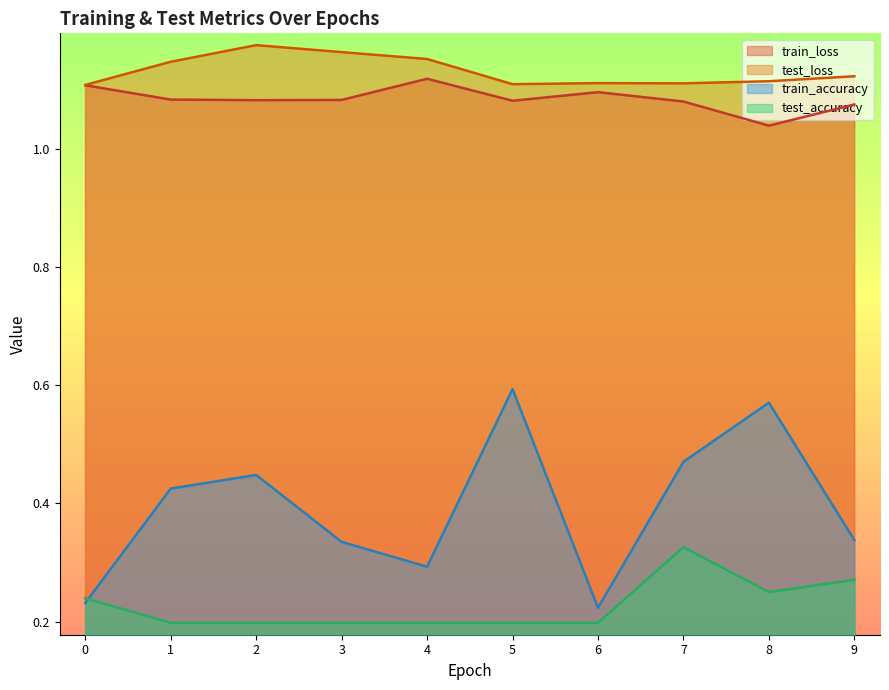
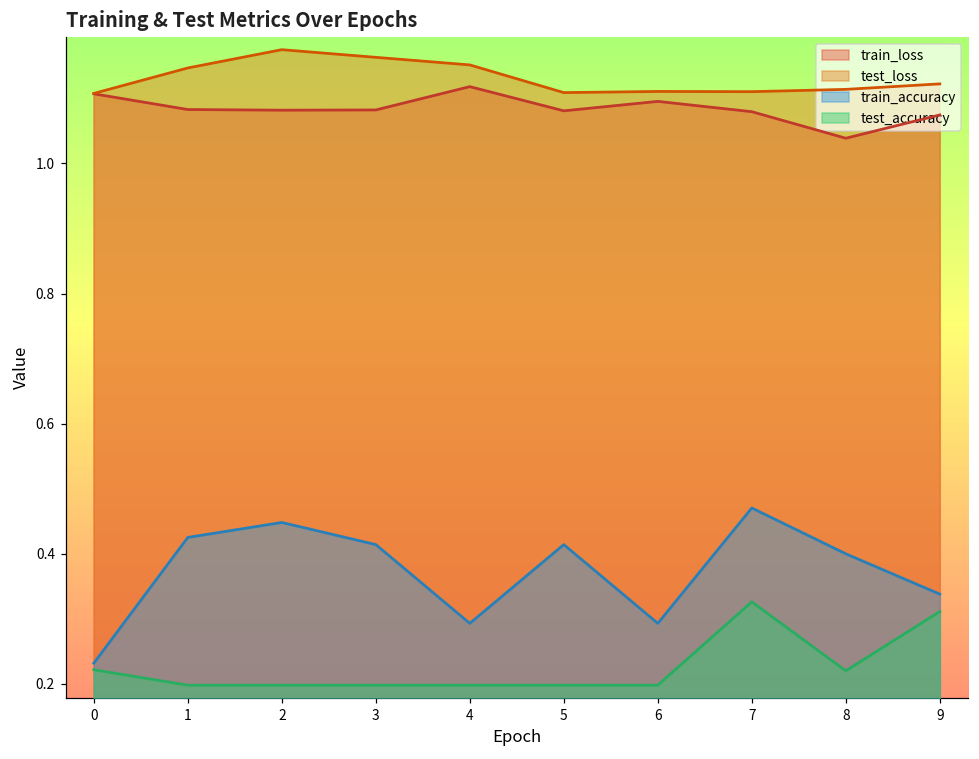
  {
    "train_accuracy": {
      "0": 0.23,
      "1": 0.43,
      "2": 0.45,
-     "3": 0.33,
+     "3": 0.41,
      "4": 0.29,
-     "5": 0.59,
-     "6": 0.22,
+     "5": 0.41,
+     "6": 0.29,
      "7": 0.47,
-     "8": 0.57,
+     "8": 0.40,
      "9": 0.34
    },
    "test_accuracy": {
-     "0": 0.24,
+     "0": 0.22,
      "1": 0.20,
      "2": 0.20,
      "3": 0.20,
      "4": 0.20,
      "5": 0.20,
      "6": 0.20,
      "7": 0.33,
-     "8": 0.25,
-     "9": 0.27
+     "8": 0.22,
+     "9": 0.31
    }
  }
